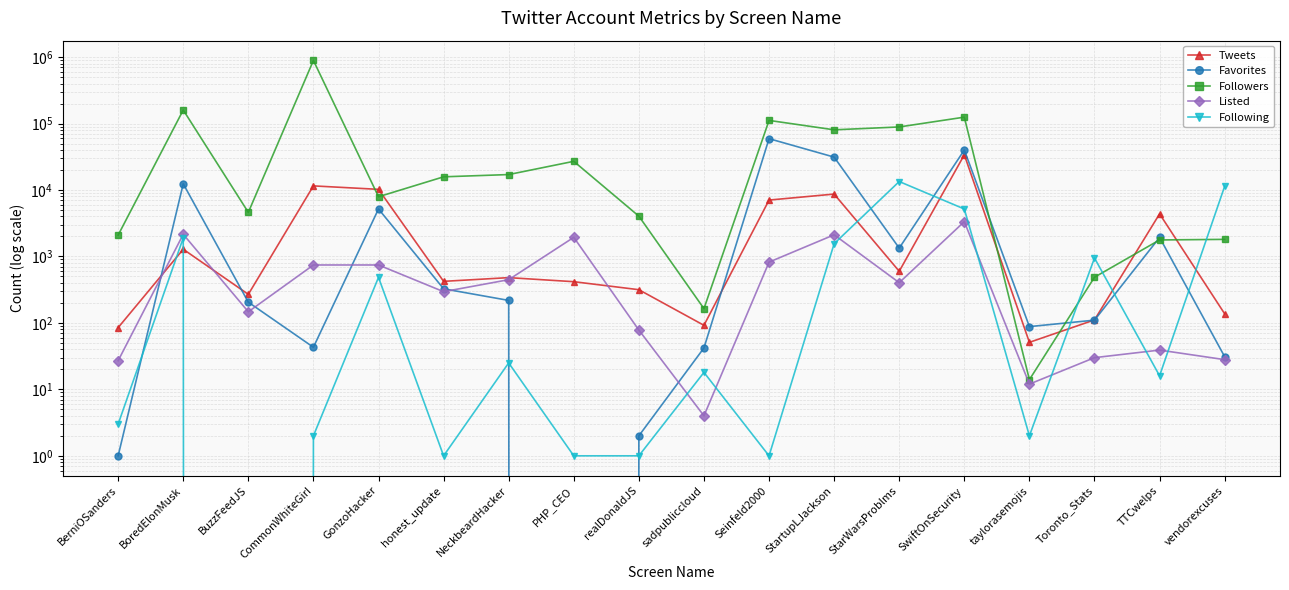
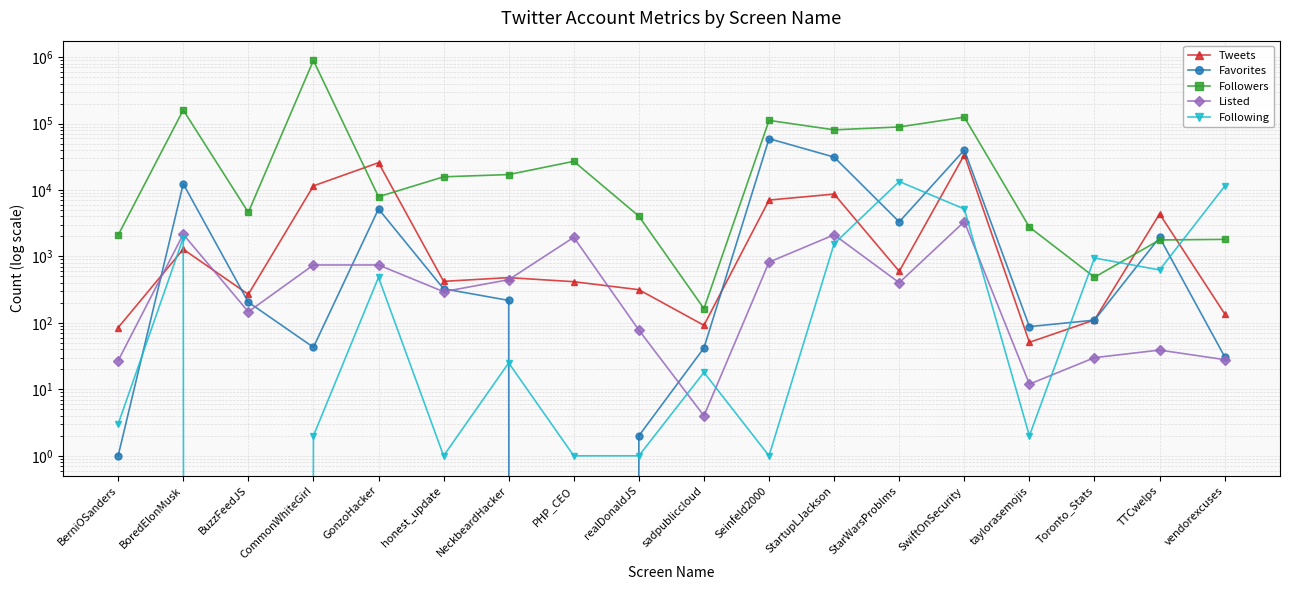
  {
    "Tweets": {
      "BerniOSanders": 90,
      "BoredElonMusk": 1300,
      "BuzzFeedJS": 270,
      "CommonWhiteGirI": 12000,
-     "GonzoHacker": 10000,
+     "GonzoHacker": 26000,
      "honest_update": 400,
      "PHP_CEO": 400,
      "realDonaldJS": 300,
      "sadpubliccloud": 90,
      "Seinfeld2000": 7000,
      "StartupLJackson": 9000,
      "StarWarsProblms": 600,
      "SwiftOnSecurity": 30000,
      "taylorasemojis": 50,
      "TTCwelps": 4000,
      "vendorexcuses": 140
    },
    "Favorites": {
      "BerniOSanders": 1,
      "BoredElonMusk": 12000,
      "BuzzFeedJS": 210,
      "CommonWhiteGirI": 40,
      "GonzoHacker": 5000,
      "honest_update": 300,
      "NeckbeardHacker": 220,
      "realDonaldJS": 2,
      "sadpubliccloud": 40,
      "Seinfeld2000": 60000,
      "StartupLJackson": 30000,
-     "StarWarsProblms": 1300,
+     "StarWarsProblms": 3000,
      "SwiftOnSecurity": 40000,
      "taylorasemojis": 90,
      "TTCwelps": 1900,
      "vendorexcuses": 30
    },
    "Followers": {
      "BerniOSanders": 2100,
      "BoredElonMusk": 160000,
      "BuzzFeedJS": 5000,
      "CommonWhiteGirI": 900000,
      "GonzoHacker": 8000,
      "honest_update": 16000,
      "NeckbeardHacker": 17000,
      "PHP_CEO": 27000,
      "realDonaldJS": 4000,
      "sadpubliccloud": 160,
      "Seinfeld2000": 110000,
      "StartupLJackson": 80000,
      "StarWarsProblms": 90000,
      "SwiftOnSecurity": 120000,
-     "taylorasemojis": 14,
+     "taylorasemojis": 2800,
      "Toronto_Stats": 500,
      "TTCwelps": 1800,
      "vendorexcuses": 1800
    },
    "Listed": {
      "BerniOSanders": 27,
      "BoredElonMusk": 2200,
      "BuzzFeedJS": 150,
      "CommonWhiteGirI": 700,
      "GonzoHacker": 700,
      "honest_update": 300,
      "PHP_CEO": 1900,
      "realDonaldJS": 80,
      "sadpubliccloud": 4,
      "Seinfeld2000": 800,
      "StartupLJackson": 2100,
      "StarWarsProblms": 400,
      "SwiftOnSecurity": 3000,
      "taylorasemojis": 12,
      "Toronto_Stats": 30,
      "TTCwelps": 40,
      "vendorexcuses": 28
    },
    "Following": {
      "BerniOSanders": 3,
      "BoredElonMusk": 1900,
      "CommonWhiteGirI": 2,
      "GonzoHacker": 500,
      "honest_update": 1,
      "NeckbeardHacker": 25,
      "PHP_CEO": 1,
      "realDonaldJS": 1,
      "sadpubliccloud": 18,
      "Seinfeld2000": 1,
      "StartupLJackson": 1600,
      "StarWarsProblms": 13000,
      "SwiftOnSecurity": 5000,
      "taylorasemojis": 2,
      "Toronto_Stats": 900,
-     "TTCwelps": 16,
+     "TTCwelps": 600,
      "vendorexcuses": 11000
    }
  }
